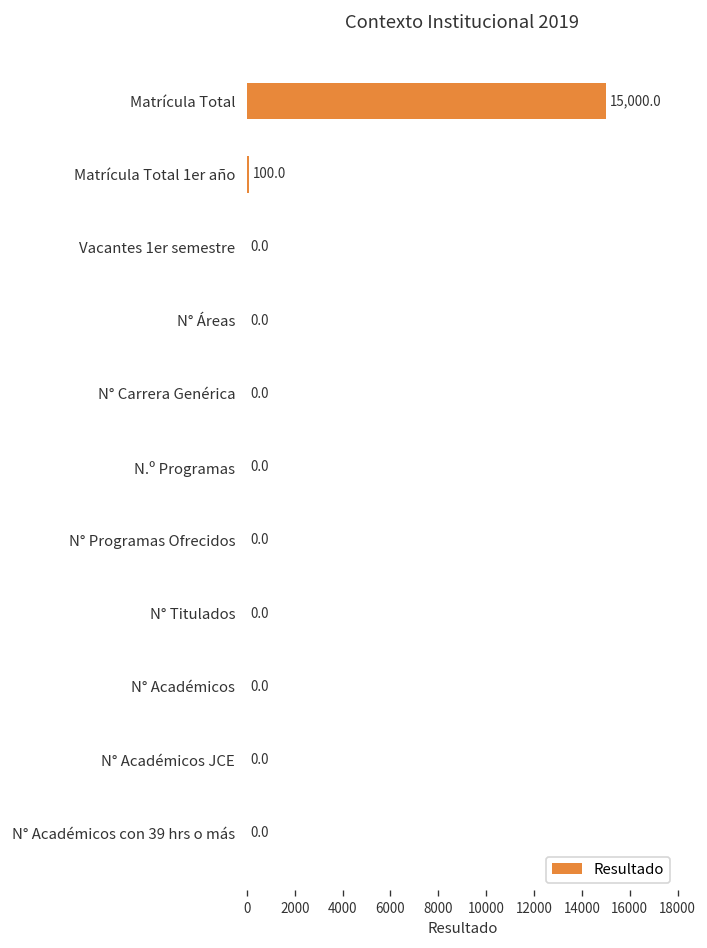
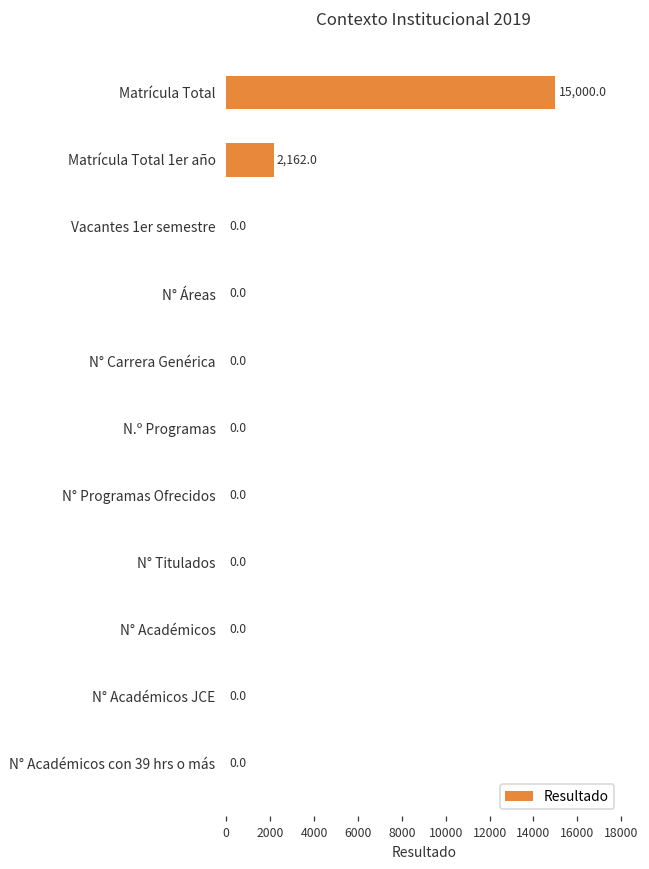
  {
    "Matrícula Total": "15,000.0",
-   "Matrícula Total 1er año": "100.0",
+   "Matrícula Total 1er año": "2,162.0",
    "Vacantes 1er semestre": "0.0",
    "N° Áreas": "0.0",
    "N° Carrera Genérica": "0.0",
    "N.º Programas": "0.0",
    "N° Programas Ofrecidos": "0.0",
    "N° Titulados": "0.0",
    "N° Académicos": "0.0",
    "N° Académicos JCE": "0.0",
    "N° Académicos con 39 hrs o más": "0.0"
  }
